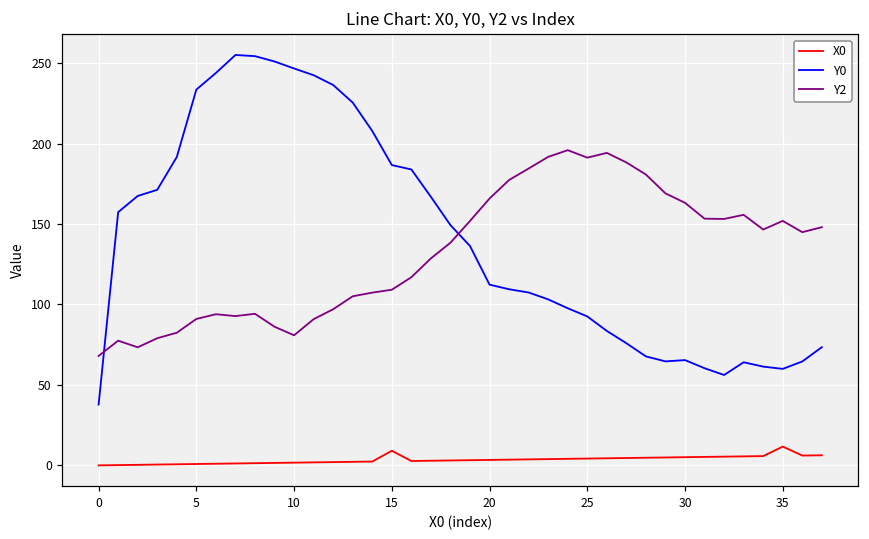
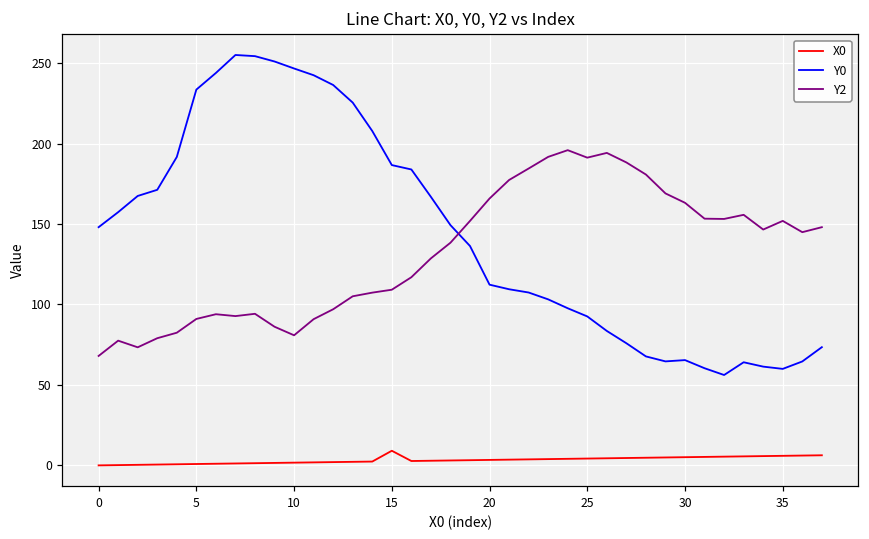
  {
    "X0": {
      "0": 0,
      "5": 1,
      "10": 2,
      "15": 9,
      "20": 3,
      "25": 4,
      "30": 5,
-     "35": 12
+     "35": 6
    },
    "Y0": {
-     "0": 38,
+     "0": 148,
      "5": 233,
      "10": 247,
      "15": 187,
      "20": 112,
      "25": 93,
      "30": 65,
      "35": 60
    },
    "Y2": {
      "0": 68,
      "5": 91,
      "10": 81,
      "15": 109,
      "20": 166,
      "25": 191,
      "30": 163,
      "35": 152
    }
  }
